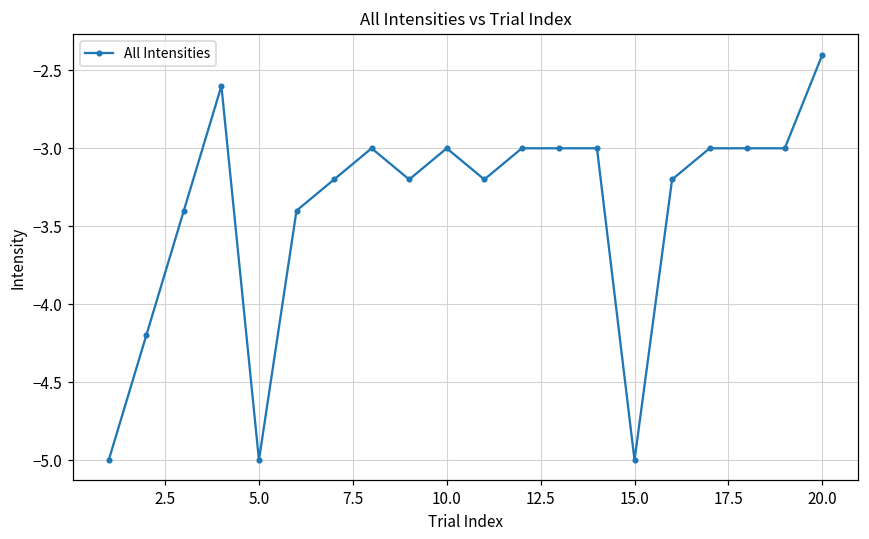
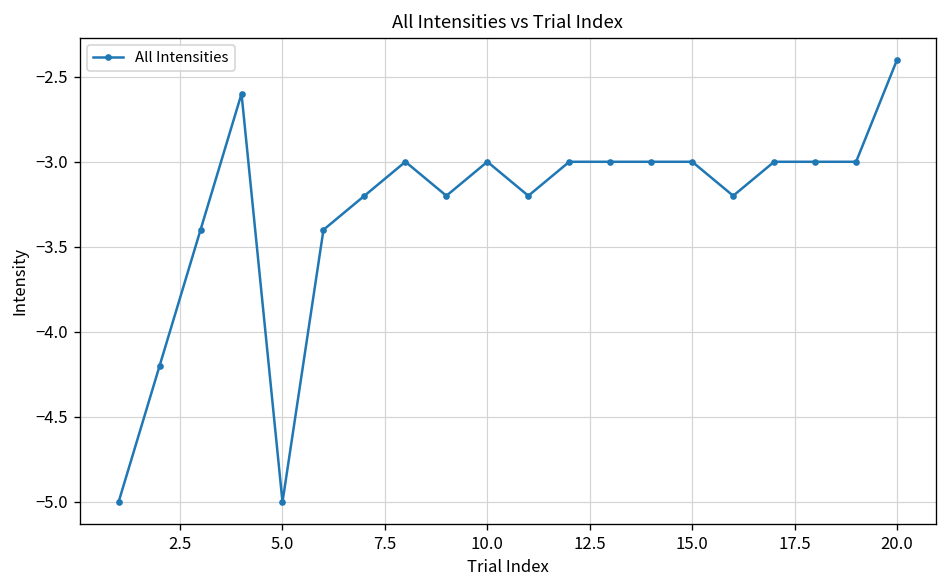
  {
    "5.0": -5,
    "10.0": -3,
-   "15.0": -5,
+   "15.0": -3,
    "20.0": -2.40
  }
